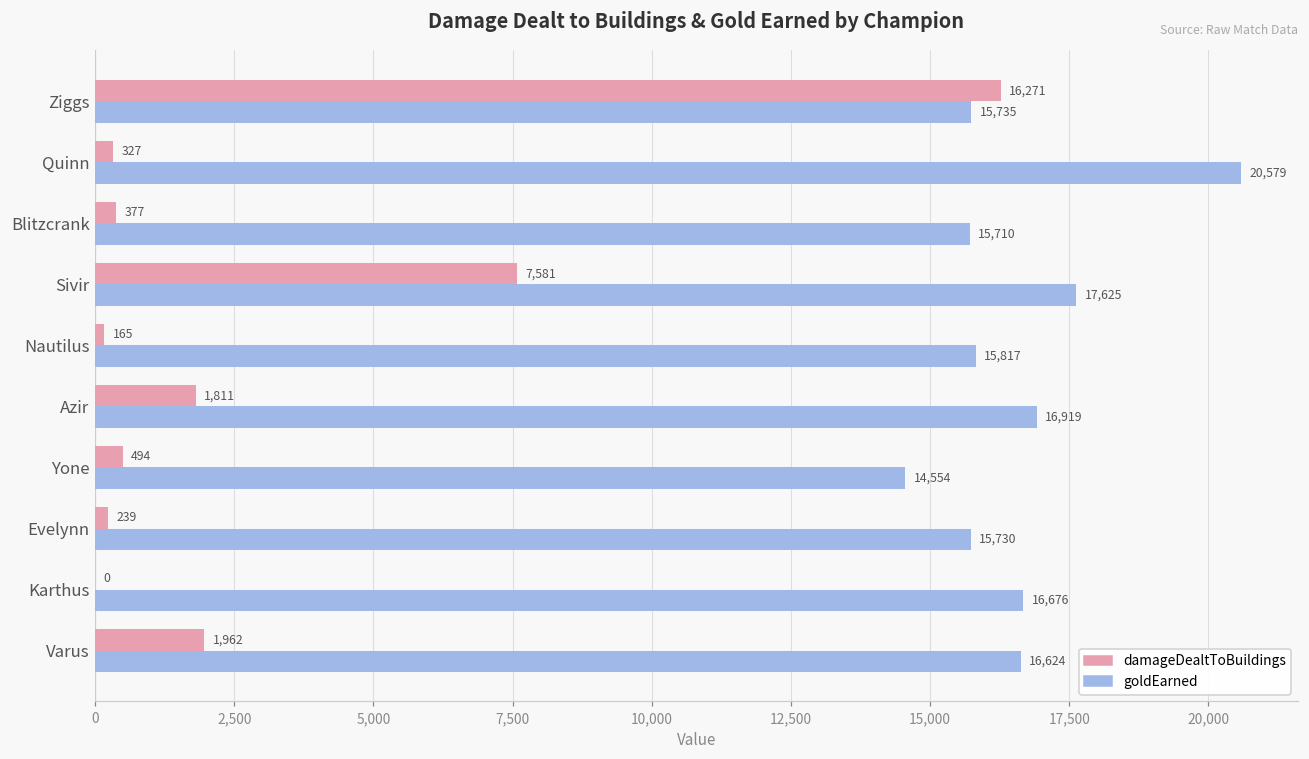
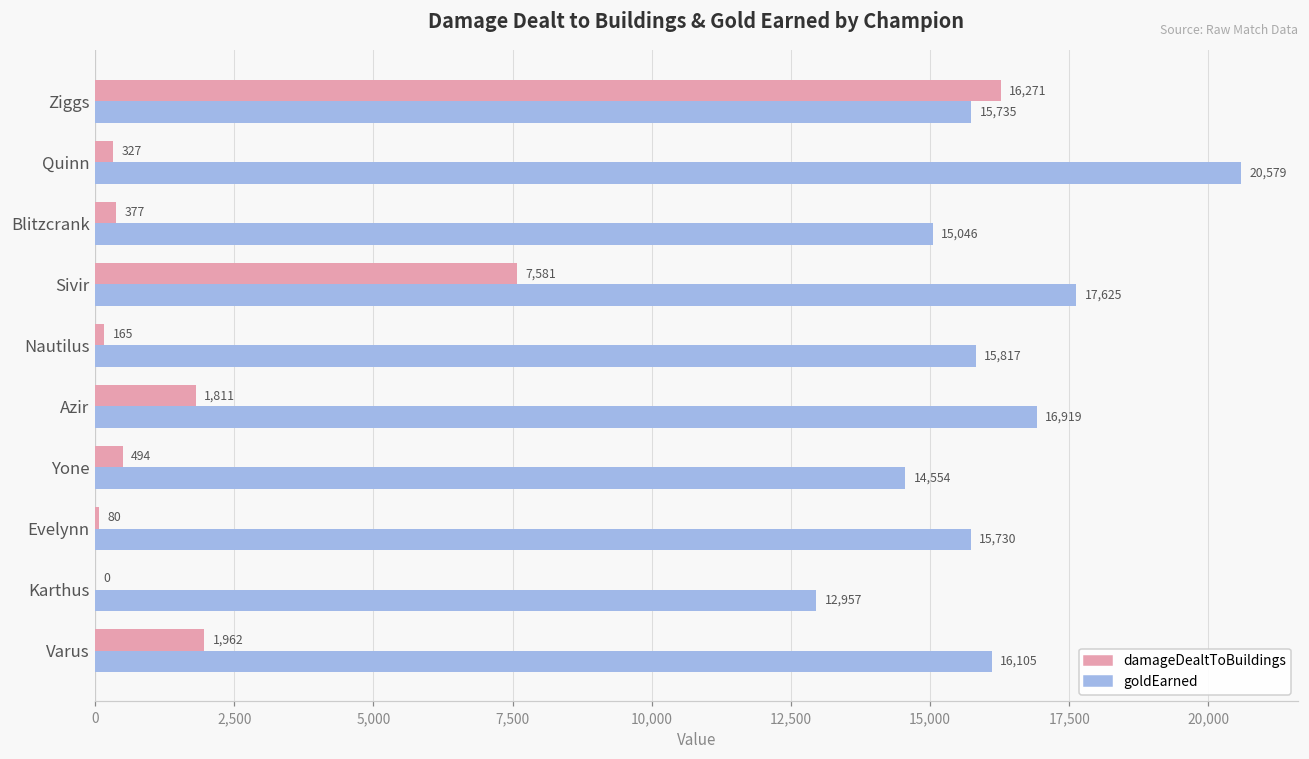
  {
    "damageDealtToBuildings": {
      "Ziggs": "16,271",
      "Quinn": "327",
      "Blitzcrank": "377",
      "Sivir": "7,581",
      "Nautilus": "165",
      "Azir": "1,811",
      "Yone": "494",
-     "Evelynn": "239",
+     "Evelynn": "80",
      "Karthus": "0",
      "Varus": "1,962"
    },
    "goldEarned": {
      "Ziggs": "15,735",
      "Quinn": "20,579",
-     "Blitzcrank": "15,710",
+     "Blitzcrank": "15,046",
      "Sivir": "17,625",
      "Nautilus": "15,817",
      "Azir": "16,919",
      "Yone": "14,554",
      "Evelynn": "15,730",
-     "Karthus": "16,676",
-     "Varus": "16,624"
+     "Karthus": "12,957",
+     "Varus": "16,105"
    }
  }
